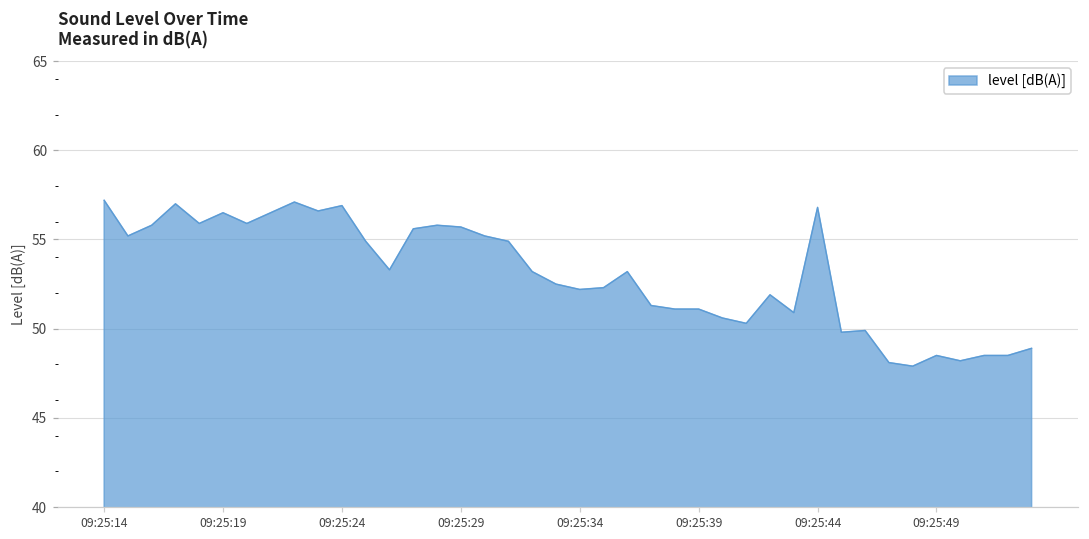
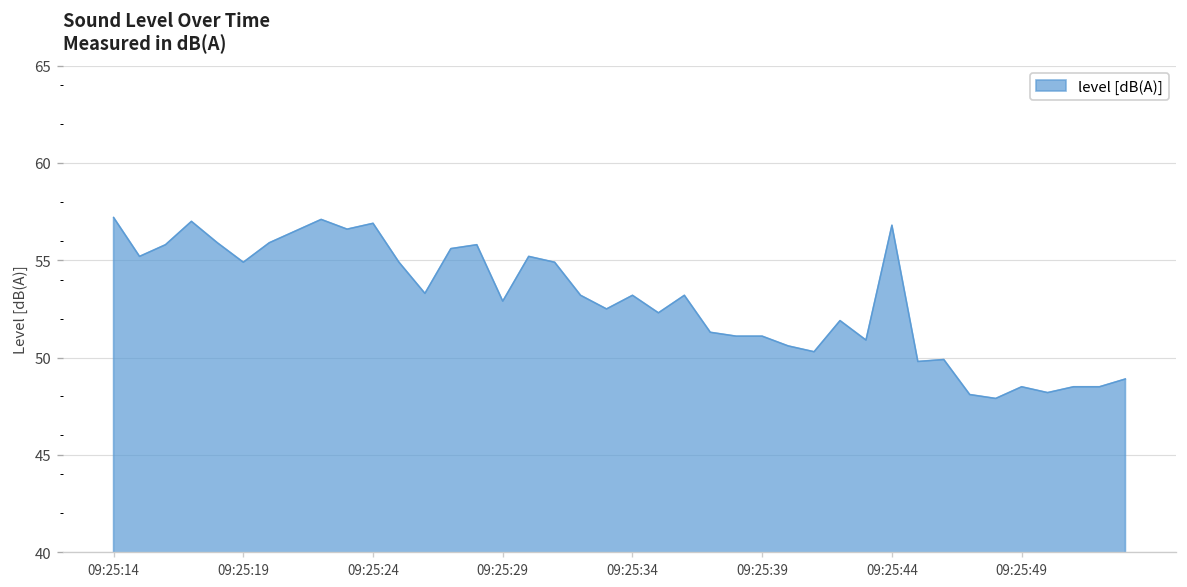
  {
    "09:25:14": 57.2,
-   "09:25:19": 56.5,
+   "09:25:19": 54.9,
    "09:25:24": 56.9,
-   "09:25:29": 55.7,
-   "09:25:34": 52.2,
+   "09:25:29": 52.9,
+   "09:25:34": 53.2,
    "09:25:39": 51.1,
    "09:25:44": 56.8,
    "09:25:49": 48.5
  }
